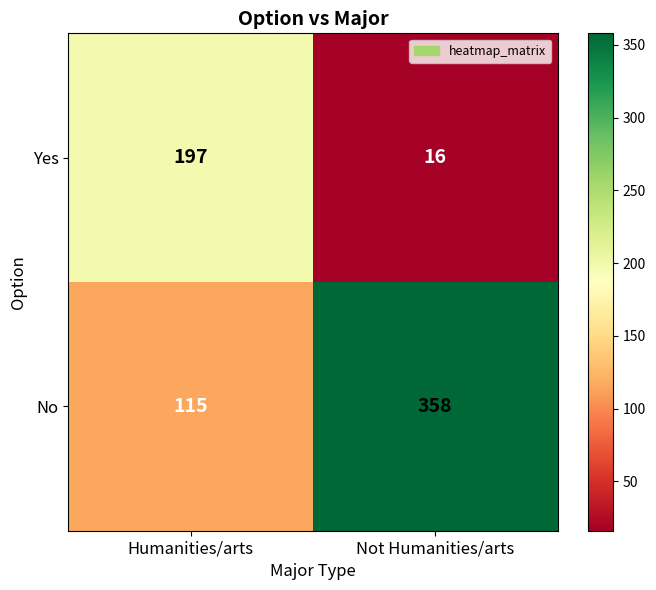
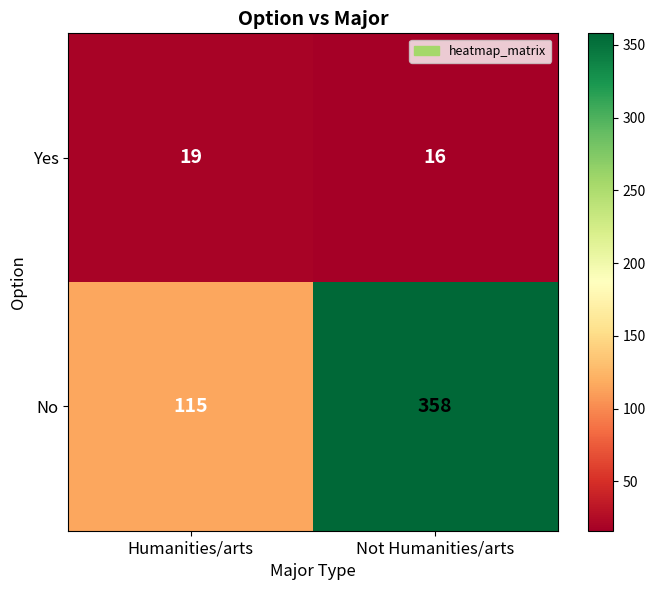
  {
    "Yes": {
-     "Humanities/arts": 197,
+     "Humanities/arts": 19,
      "Not Humanities/arts": 16
    },
    "No": {
      "Humanities/arts": 115,
      "Not Humanities/arts": 358
    }
  }
